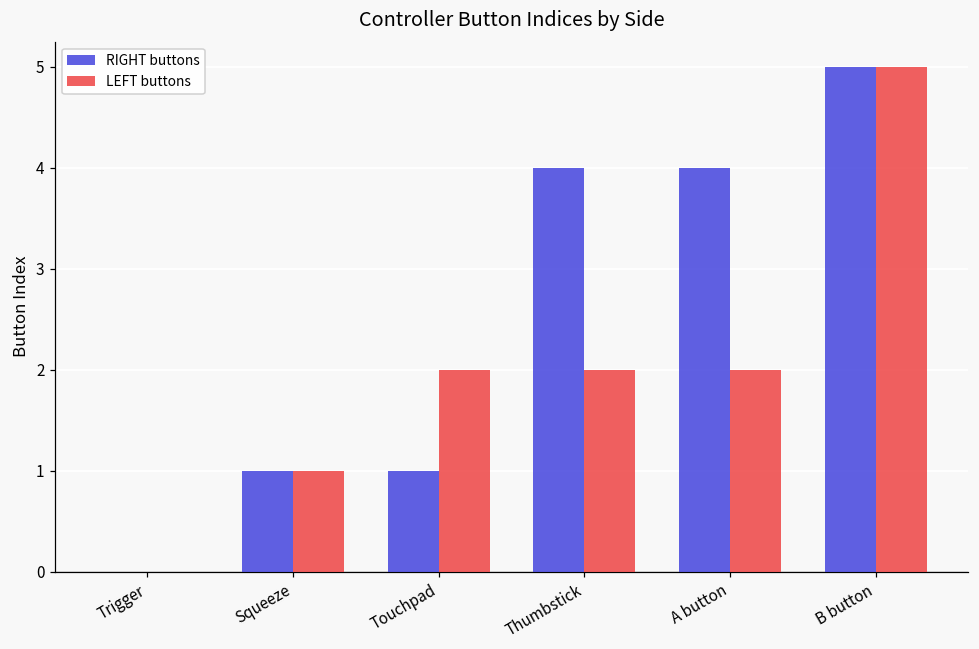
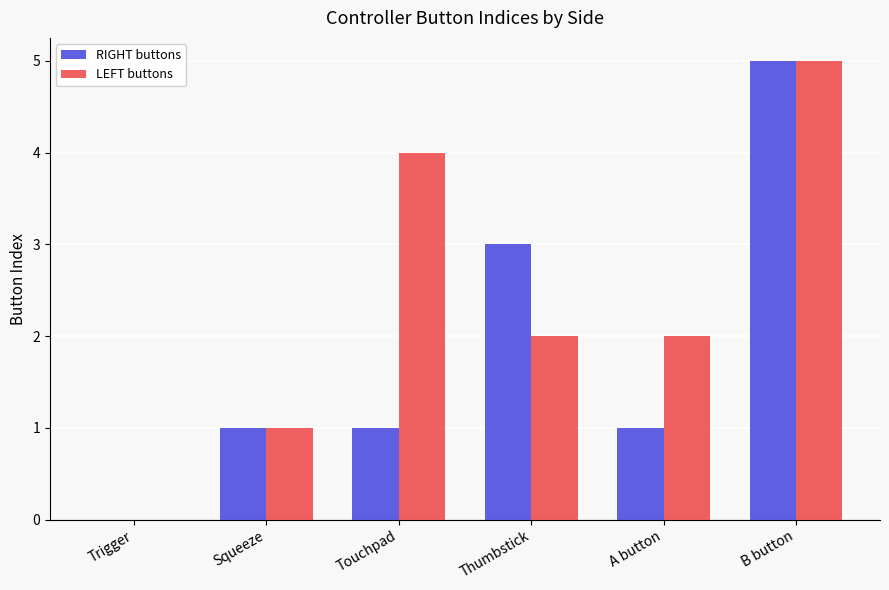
  {
    "RIGHT buttons": {
      "Trigger": 0,
      "Squeeze": 1,
      "Touchpad": 1,
-     "Thumbstick": 4,
-     "A button": 4,
+     "Thumbstick": 3,
+     "A button": 1,
      "B button": 5
    },
    "LEFT buttons": {
      "Trigger": 0,
      "Squeeze": 1,
-     "Touchpad": 2,
+     "Touchpad": 4,
      "Thumbstick": 2,
      "A button": 2,
      "B button": 5
    }
  }
